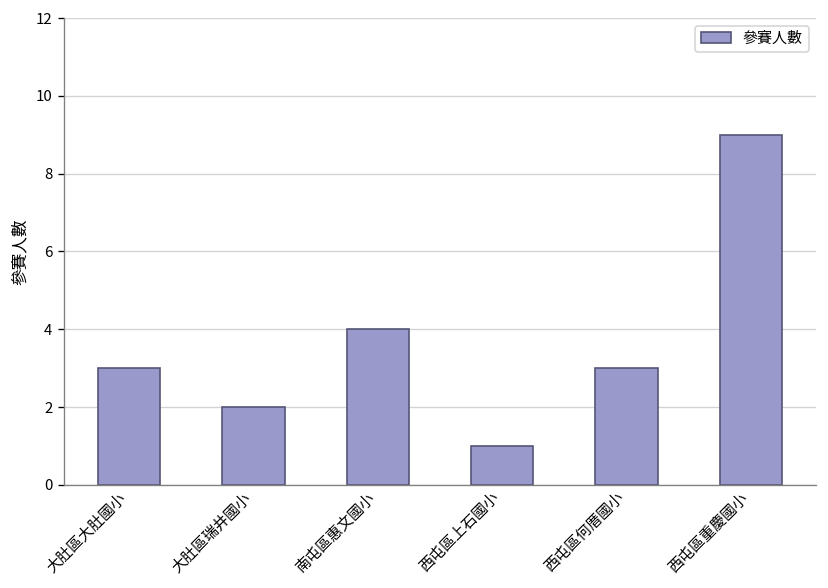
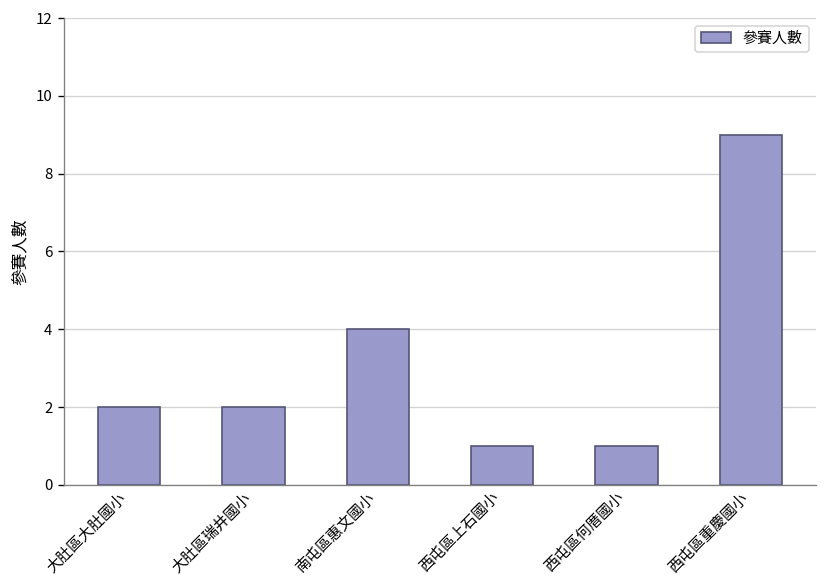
  {
-   "大肚區大肚國小": 3,
+   "大肚區大肚國小": 2,
    "大肚區瑞井國小": 2,
    "南屯區惠文國小": 4,
    "西屯區上石國小": 1,
-   "西屯區何厝國小": 3,
+   "西屯區何厝國小": 1,
    "西屯區重慶國小": 9
  }
